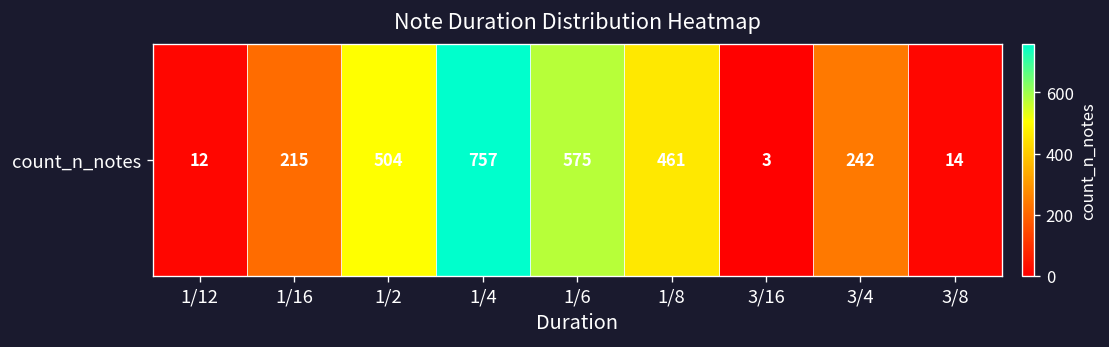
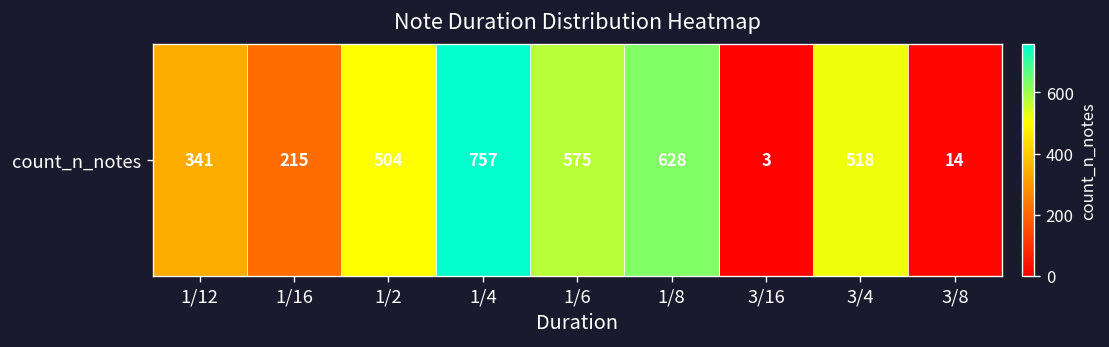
  {
    "count_n_notes": {
-     "1/12": 12,
+     "1/12": 341,
      "1/16": 215,
      "1/2": 504,
      "1/4": 757,
      "1/6": 575,
-     "1/8": 461,
+     "1/8": 628,
      "3/16": 3,
-     "3/4": 242,
+     "3/4": 518,
      "3/8": 14
    }
  }
